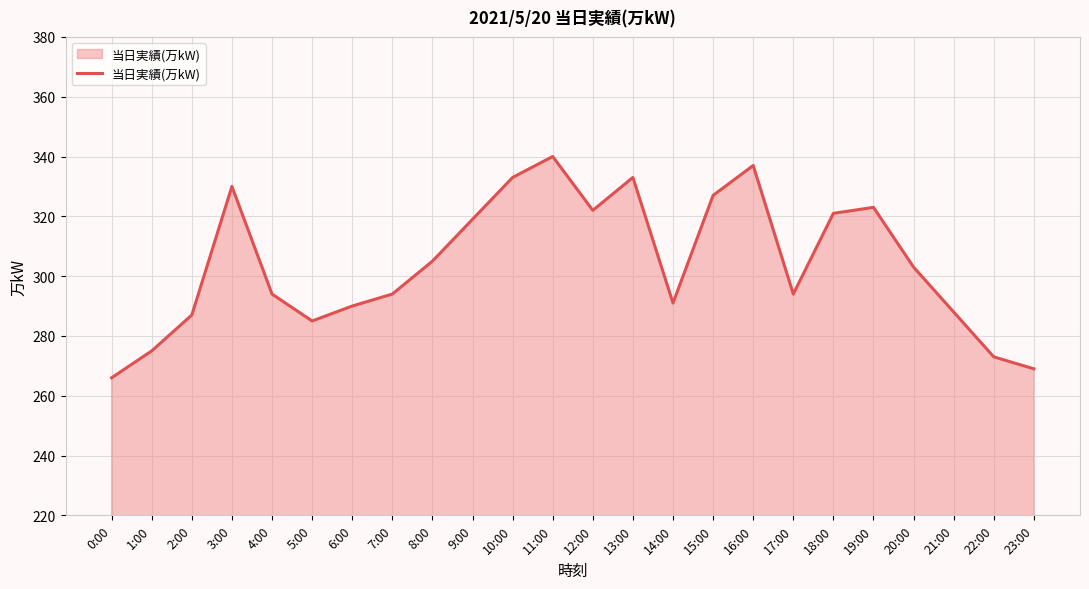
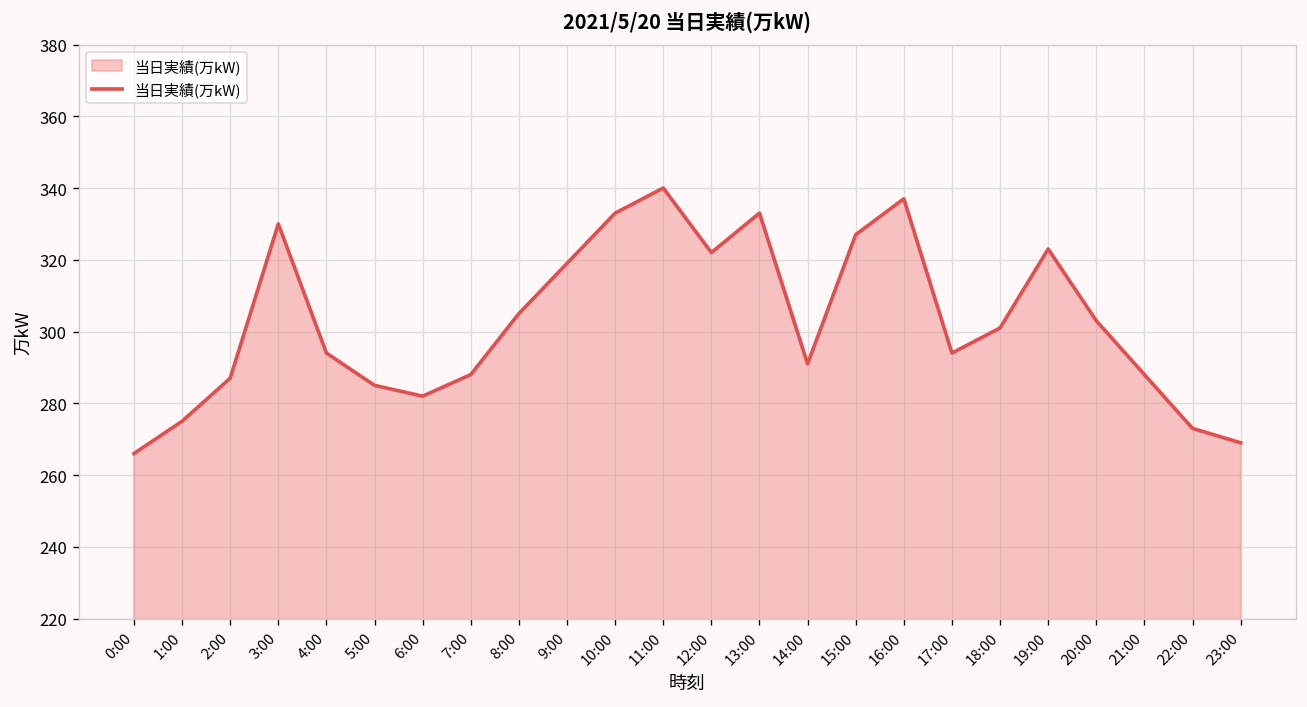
  {
    "0:00": 266,
    "1:00": 275,
    "2:00": 287,
    "3:00": 330,
    "4:00": 294,
    "5:00": 285,
-   "6:00": 290,
-   "7:00": 294,
+   "6:00": 282,
+   "7:00": 288,
    "8:00": 305,
    "9:00": 319,
    "10:00": 333,
    "11:00": 340,
    "12:00": 322,
    "13:00": 333,
    "14:00": 291,
    "15:00": 327,
    "16:00": 337,
    "17:00": 294,
-   "18:00": 321,
+   "18:00": 301,
    "19:00": 323,
    "20:00": 303,
    "21:00": 288,
    "22:00": 273,
    "23:00": 269
  }
